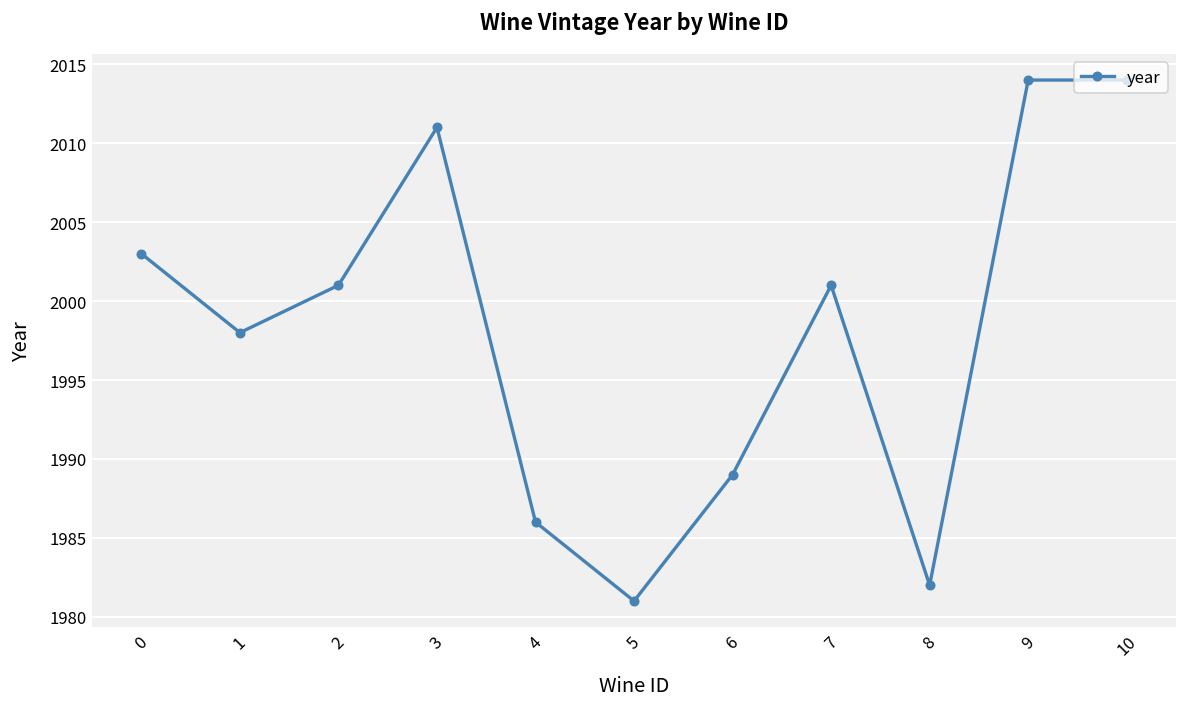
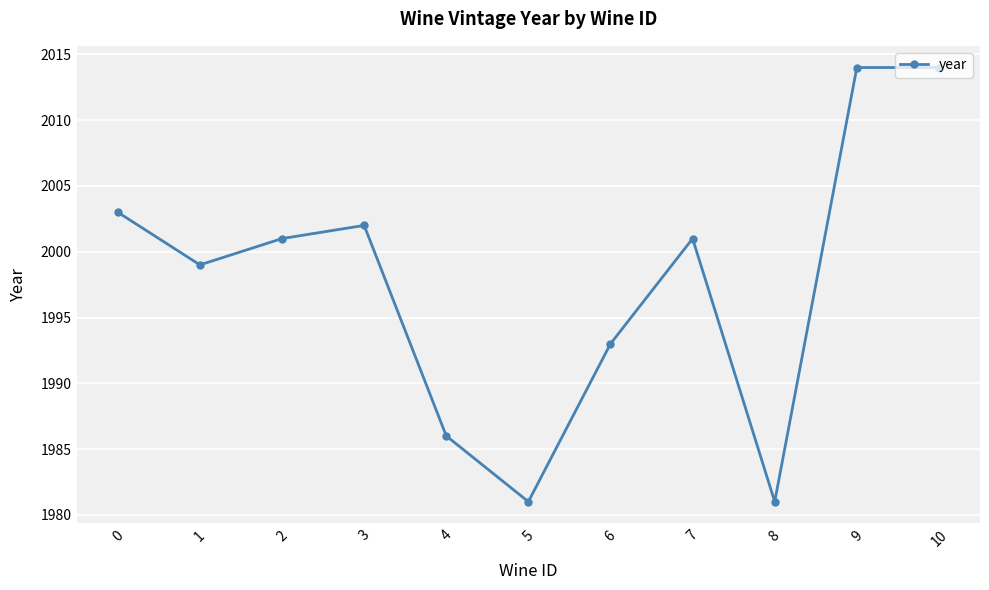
  {
    "0": 2003,
-   "1": 1998,
+   "1": 1999,
    "2": 2001,
-   "3": 2011,
+   "3": 2002,
    "4": 1986,
    "5": 1981,
-   "6": 1989,
+   "6": 1993,
    "7": 2001,
-   "8": 1982,
+   "8": 1981,
    "9": 2014
  }
